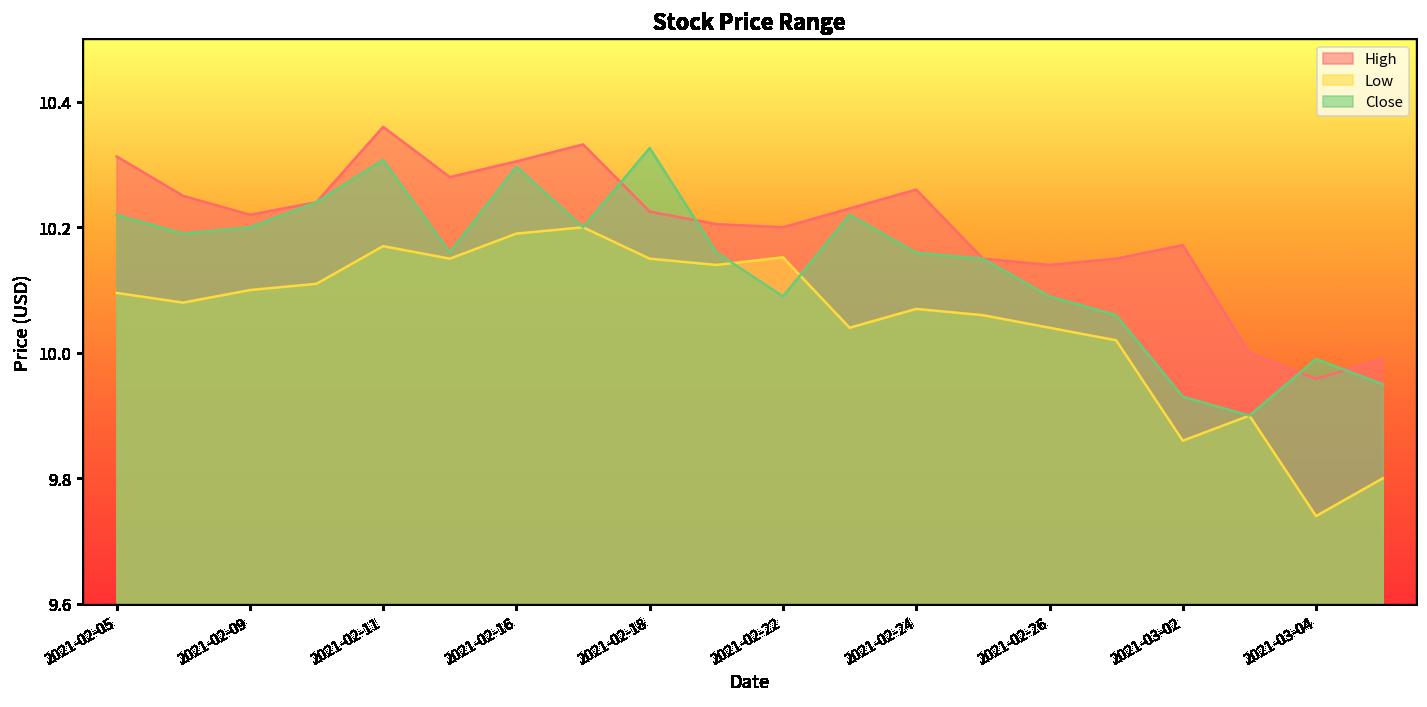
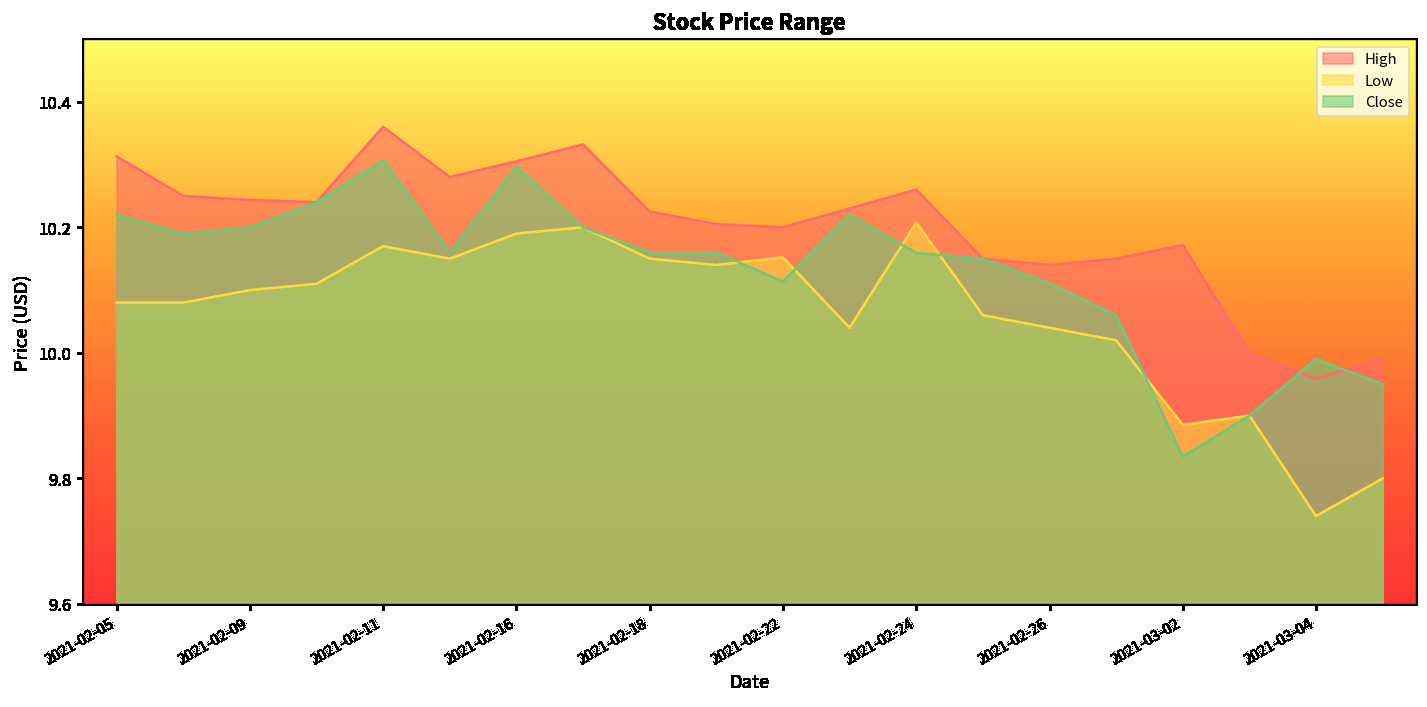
  {
    "High": {
      "2021-02-05": 10.31,
-     "2021-02-09": 10.22,
+     "2021-02-09": 10.24,
      "2021-02-11": 10.36,
      "2021-02-16": 10.31,
      "2021-02-18": 10.23,
      "2021-02-22": 10.20,
      "2021-02-24": 10.26,
      "2021-02-26": 10.14,
      "2021-03-02": 10.17,
      "2021-03-04": 9.96
    },
    "Low": {
-     "2021-02-05": 10.10,
+     "2021-02-05": 10.08,
      "2021-02-09": 10.10,
      "2021-02-11": 10.17,
      "2021-02-16": 10.19,
      "2021-02-18": 10.15,
      "2021-02-22": 10.15,
-     "2021-02-24": 10.07,
+     "2021-02-24": 10.21,
      "2021-02-26": 10.04,
-     "2021-03-02": 9.86,
+     "2021-03-02": 9.89,
      "2021-03-04": 9.74
    },
    "Close": {
      "2021-02-05": 10.22,
      "2021-02-09": 10.20,
      "2021-02-11": 10.31,
      "2021-02-16": 10.30,
-     "2021-02-18": 10.33,
-     "2021-02-22": 10.09,
+     "2021-02-18": 10.16,
+     "2021-02-22": 10.11,
      "2021-02-24": 10.16,
-     "2021-02-26": 10.09,
-     "2021-03-02": 9.93,
+     "2021-02-26": 10.11,
+     "2021-03-02": 9.83,
      "2021-03-04": 9.99
    }
  }
